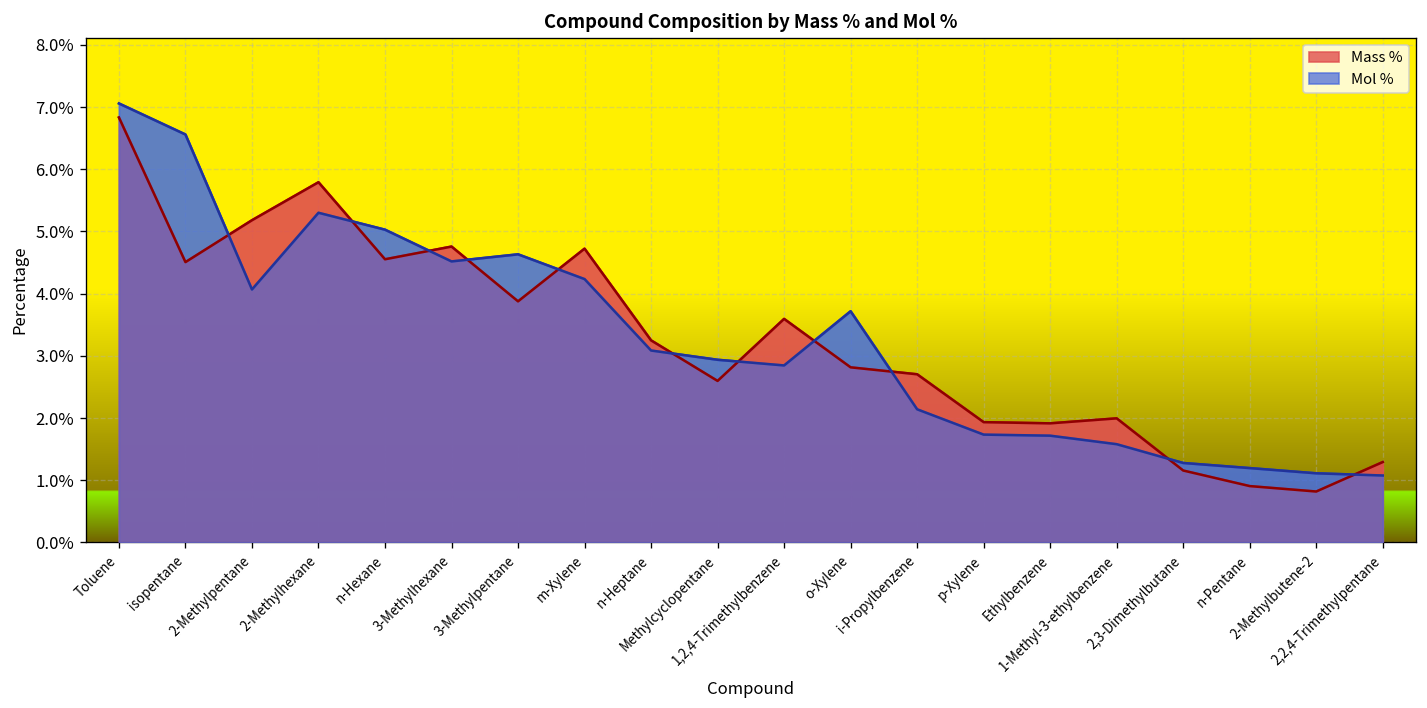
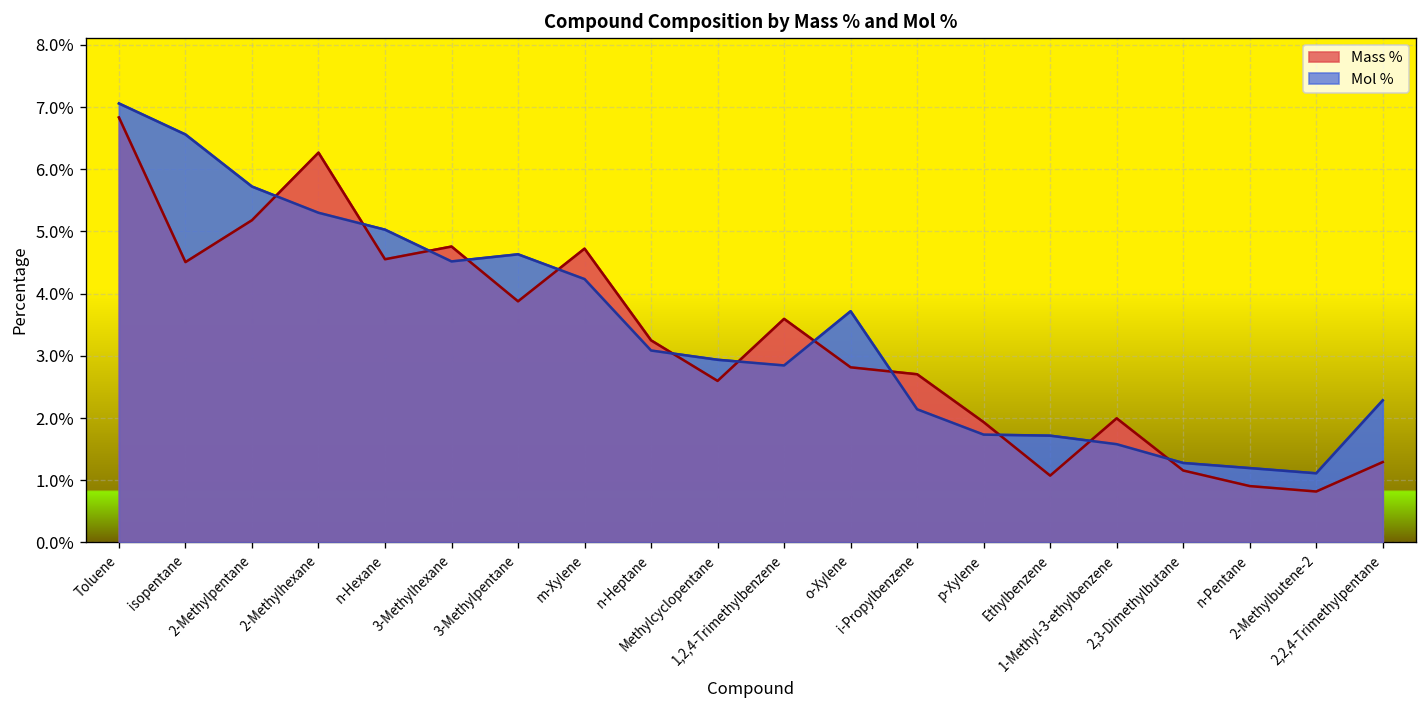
  {
    "Mass %": {
      "Toluene": "6.8%",
      "isopentane": "4.5%",
      "2-Methylpentane": "5.2%",
-     "2-Methylhexane": "5.8%",
+     "2-Methylhexane": "6.3%",
      "n-Hexane": "4.6%",
      "3-Methylhexane": "4.8%",
      "3-Methylpentane": "3.9%",
      "m-Xylene": "4.7%",
      "n-Heptane": "3.2%",
      "Methylcyclopentane": "2.6%",
      "1,2,4-Trimethylbenzene": "3.6%",
      "o-Xylene": "2.8%",
      "i-Propylbenzene": "2.7%",
      "p-Xylene": "1.9%",
-     "Ethylbenzene": "1.9%",
+     "Ethylbenzene": "1.1%",
      "1-Methyl-3-ethylbenzene": "2.0%",
      "2,3-Dimethylbutane": "1.2%",
      "n-Pentane": "0.9%",
      "2-Methylbutene-2": "0.8%",
      "2,2,4-Trimethylpentane": "1.3%"
    },
    "Mol %": {
      "Toluene": "7.1%",
      "isopentane": "6.6%",
-     "2-Methylpentane": "4.1%",
+     "2-Methylpentane": "5.7%",
      "2-Methylhexane": "5.3%",
      "n-Hexane": "5.0%",
      "3-Methylhexane": "4.5%",
      "3-Methylpentane": "4.6%",
      "m-Xylene": "4.2%",
      "n-Heptane": "3.1%",
      "Methylcyclopentane": "2.9%",
      "1,2,4-Trimethylbenzene": "2.8%",
      "o-Xylene": "3.7%",
      "i-Propylbenzene": "2.1%",
      "p-Xylene": "1.7%",
      "Ethylbenzene": "1.7%",
      "1-Methyl-3-ethylbenzene": "1.6%",
      "2,3-Dimethylbutane": "1.3%",
      "n-Pentane": "1.2%",
      "2-Methylbutene-2": "1.1%",
-     "2,2,4-Trimethylpentane": "1.1%"
+     "2,2,4-Trimethylpentane": "2.3%"
    }
  }
